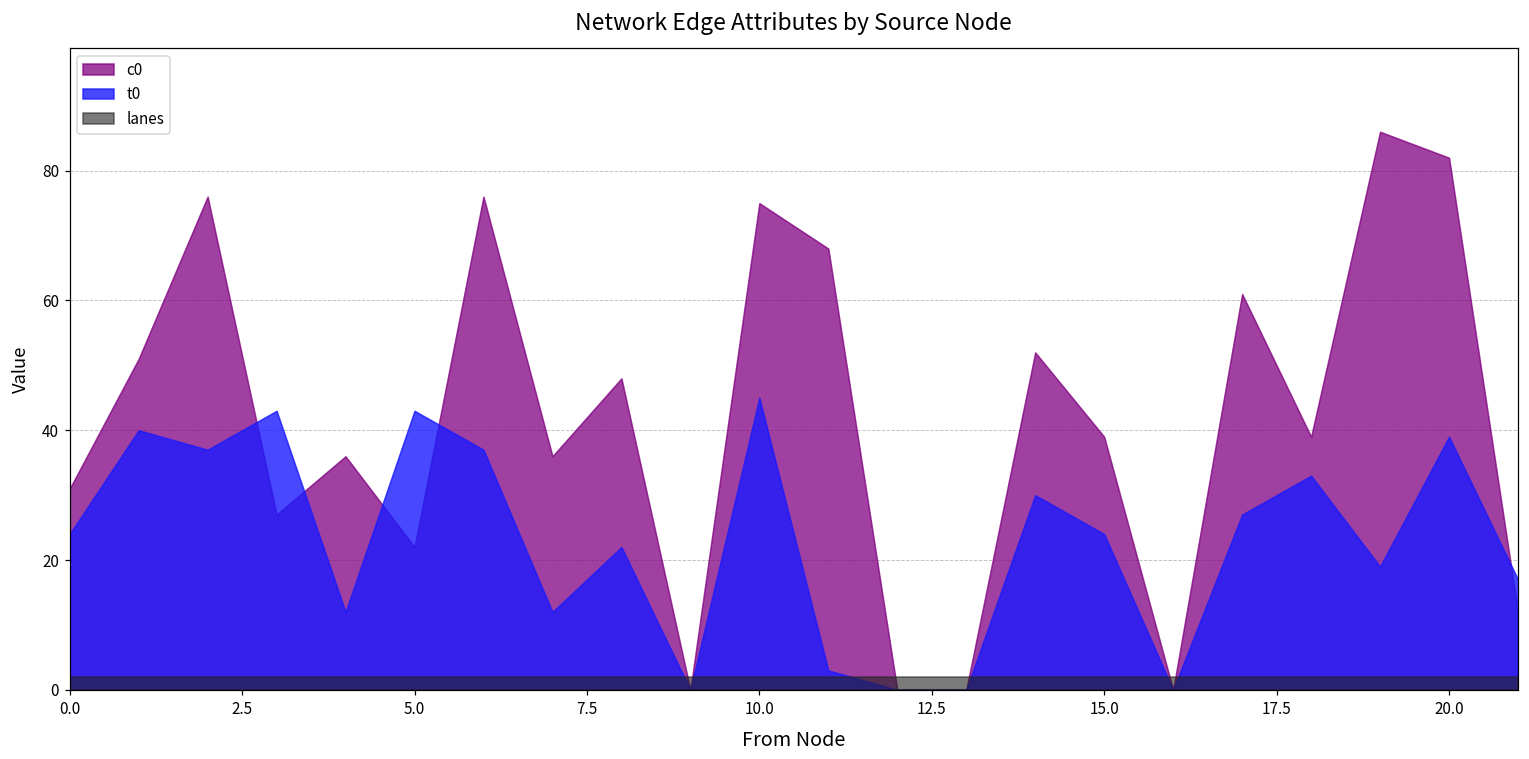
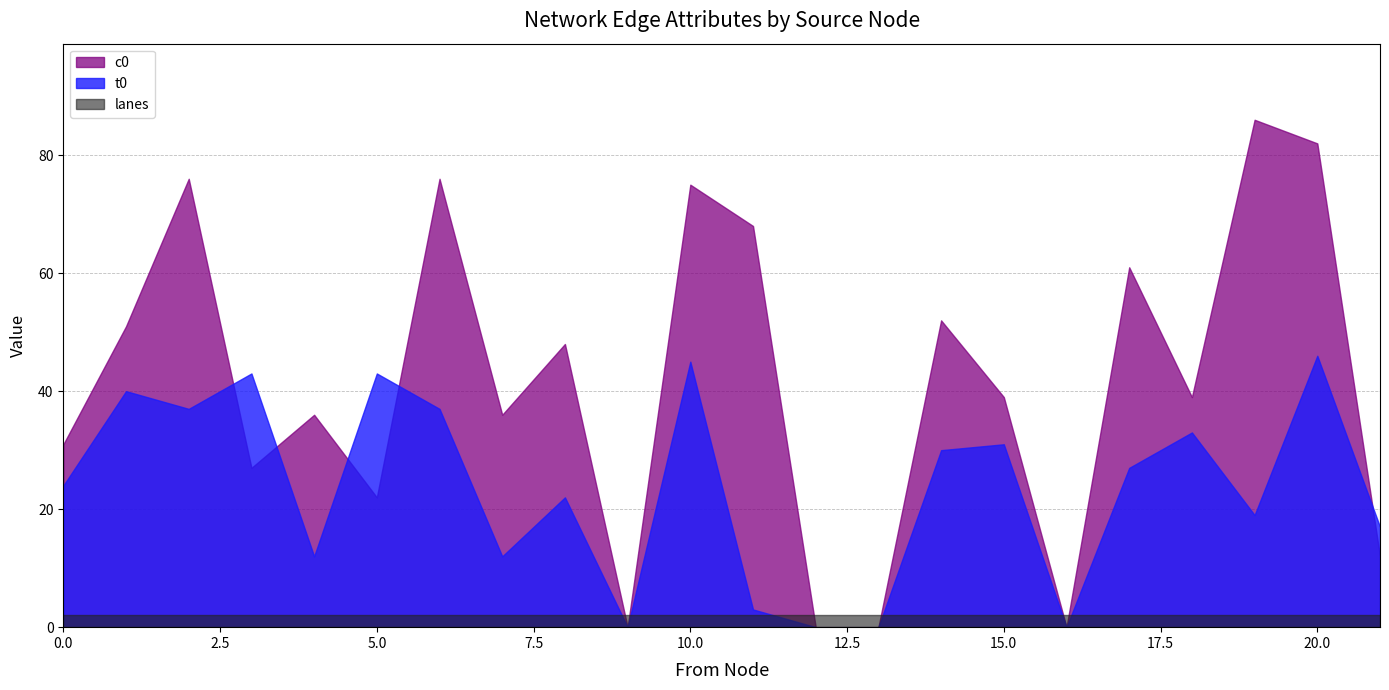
  {
    "c0": {
      "0.0": 31,
      "5.0": 22,
      "10.0": 75,
      "15.0": 39,
      "20.0": 82
    },
    "t0": {
      "0.0": 24,
      "5.0": 43,
      "10.0": 45,
-     "15.0": 24,
-     "20.0": 39
+     "15.0": 31,
+     "20.0": 46
    },
    "lanes": {
      "0.0": 2,
      "5.0": 2,
      "10.0": 2,
      "15.0": 2,
      "20.0": 2
    }
  }
